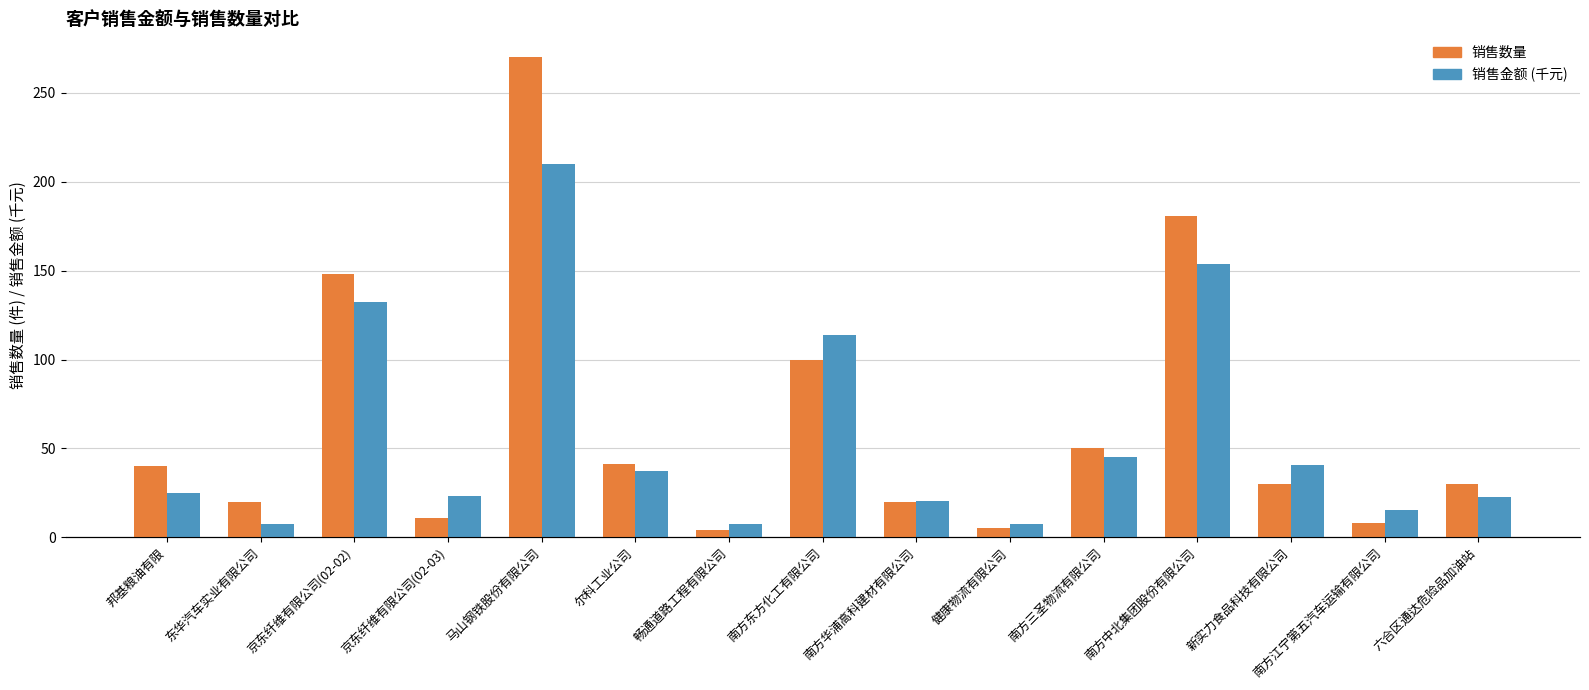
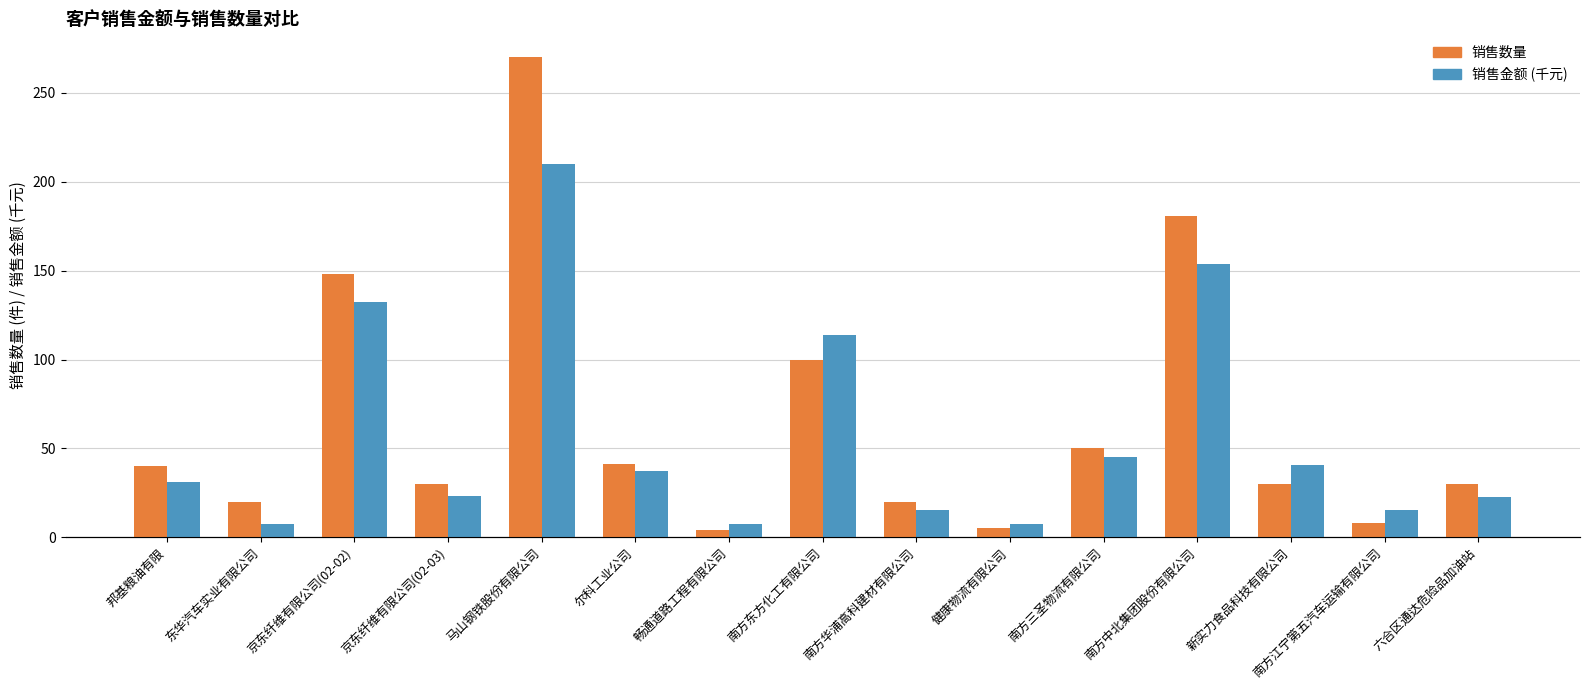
  {
    "销售数量": {
      "邦基粮油有限": 40,
      "东华汽车实业有限公司": 20,
      "京东纤维有限公司(02-02)": 148,
-     "京东纤维有限公司(02-03)": 11,
+     "京东纤维有限公司(02-03)": 30,
      "马山钢铁股份有限公司": 270,
      "尔科工业公司": 41,
      "畅通道路工程有限公司": 4,
      "南方东方化工有限公司": 100,
      "南方华浦高科建材有限公司": 20,
      "健康物流有限公司": 5,
      "南方三圣物流有限公司": 50,
      "南方中北集团股份有限公司": 181,
      "新实力食品科技有限公司": 30,
      "南方江宁第五汽车运输有限公司": 8,
      "六合区通达危险品加油站": 30
    },
    "销售金额 (千元)": {
-     "邦基粮油有限": 25,
+     "邦基粮油有限": 31,
      "东华汽车实业有限公司": 8,
      "京东纤维有限公司(02-02)": 132,
      "京东纤维有限公司(02-03)": 23,
      "马山钢铁股份有限公司": 210,
      "尔科工业公司": 37,
      "畅通道路工程有限公司": 8,
      "南方东方化工有限公司": 114,
-     "南方华浦高科建材有限公司": 20,
+     "南方华浦高科建材有限公司": 16,
      "健康物流有限公司": 8,
      "南方三圣物流有限公司": 45,
      "南方中北集团股份有限公司": 154,
      "新实力食品科技有限公司": 40,
      "南方江宁第五汽车运输有限公司": 16,
      "六合区通达危险品加油站": 22
    }
  }
